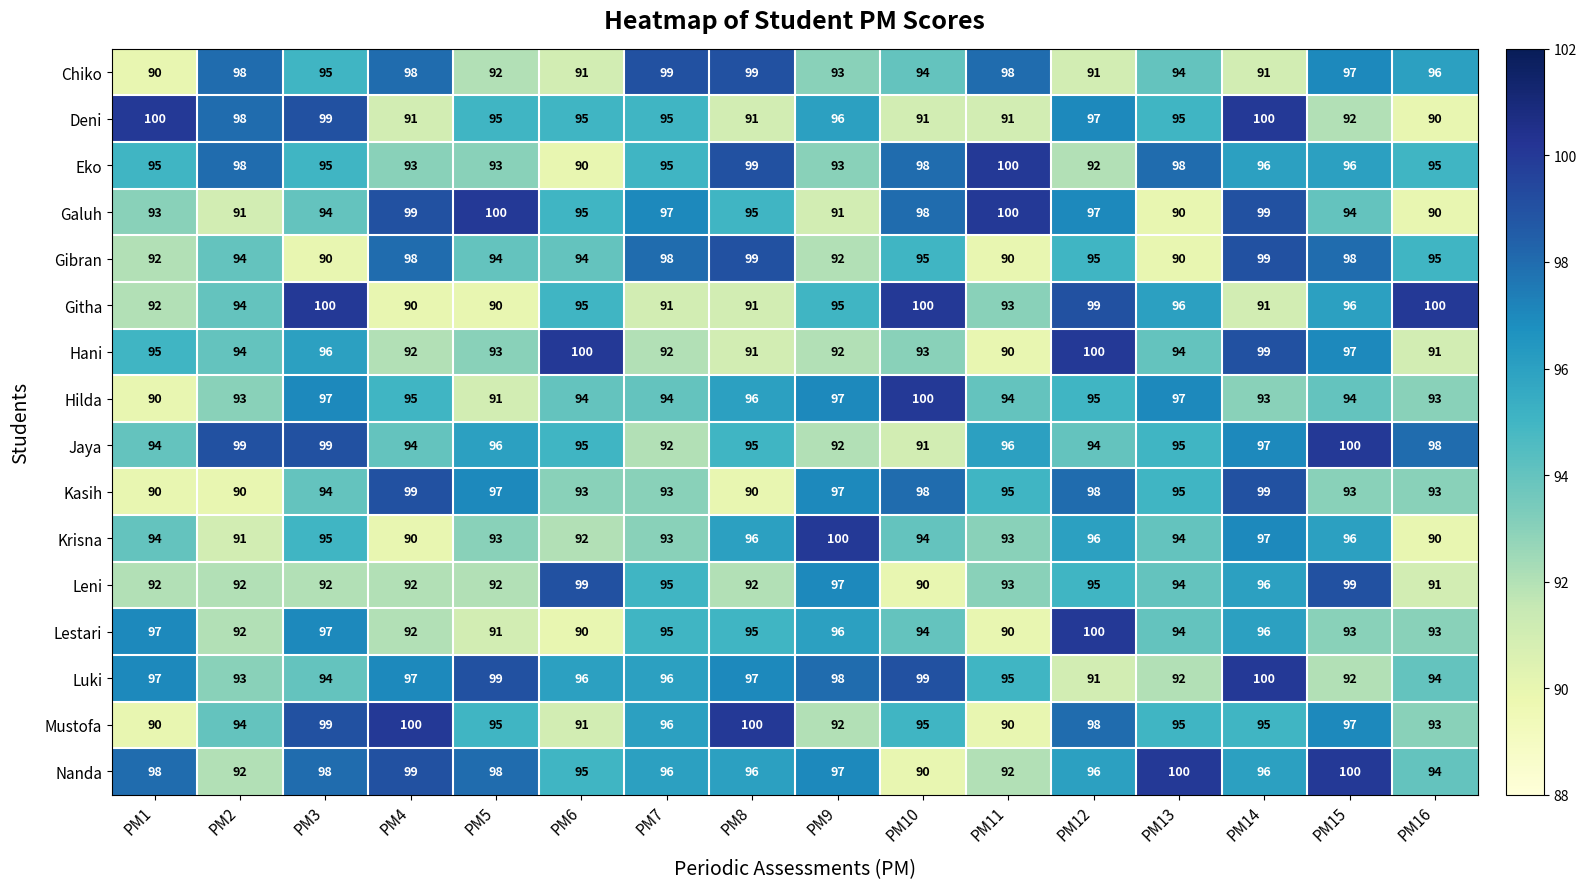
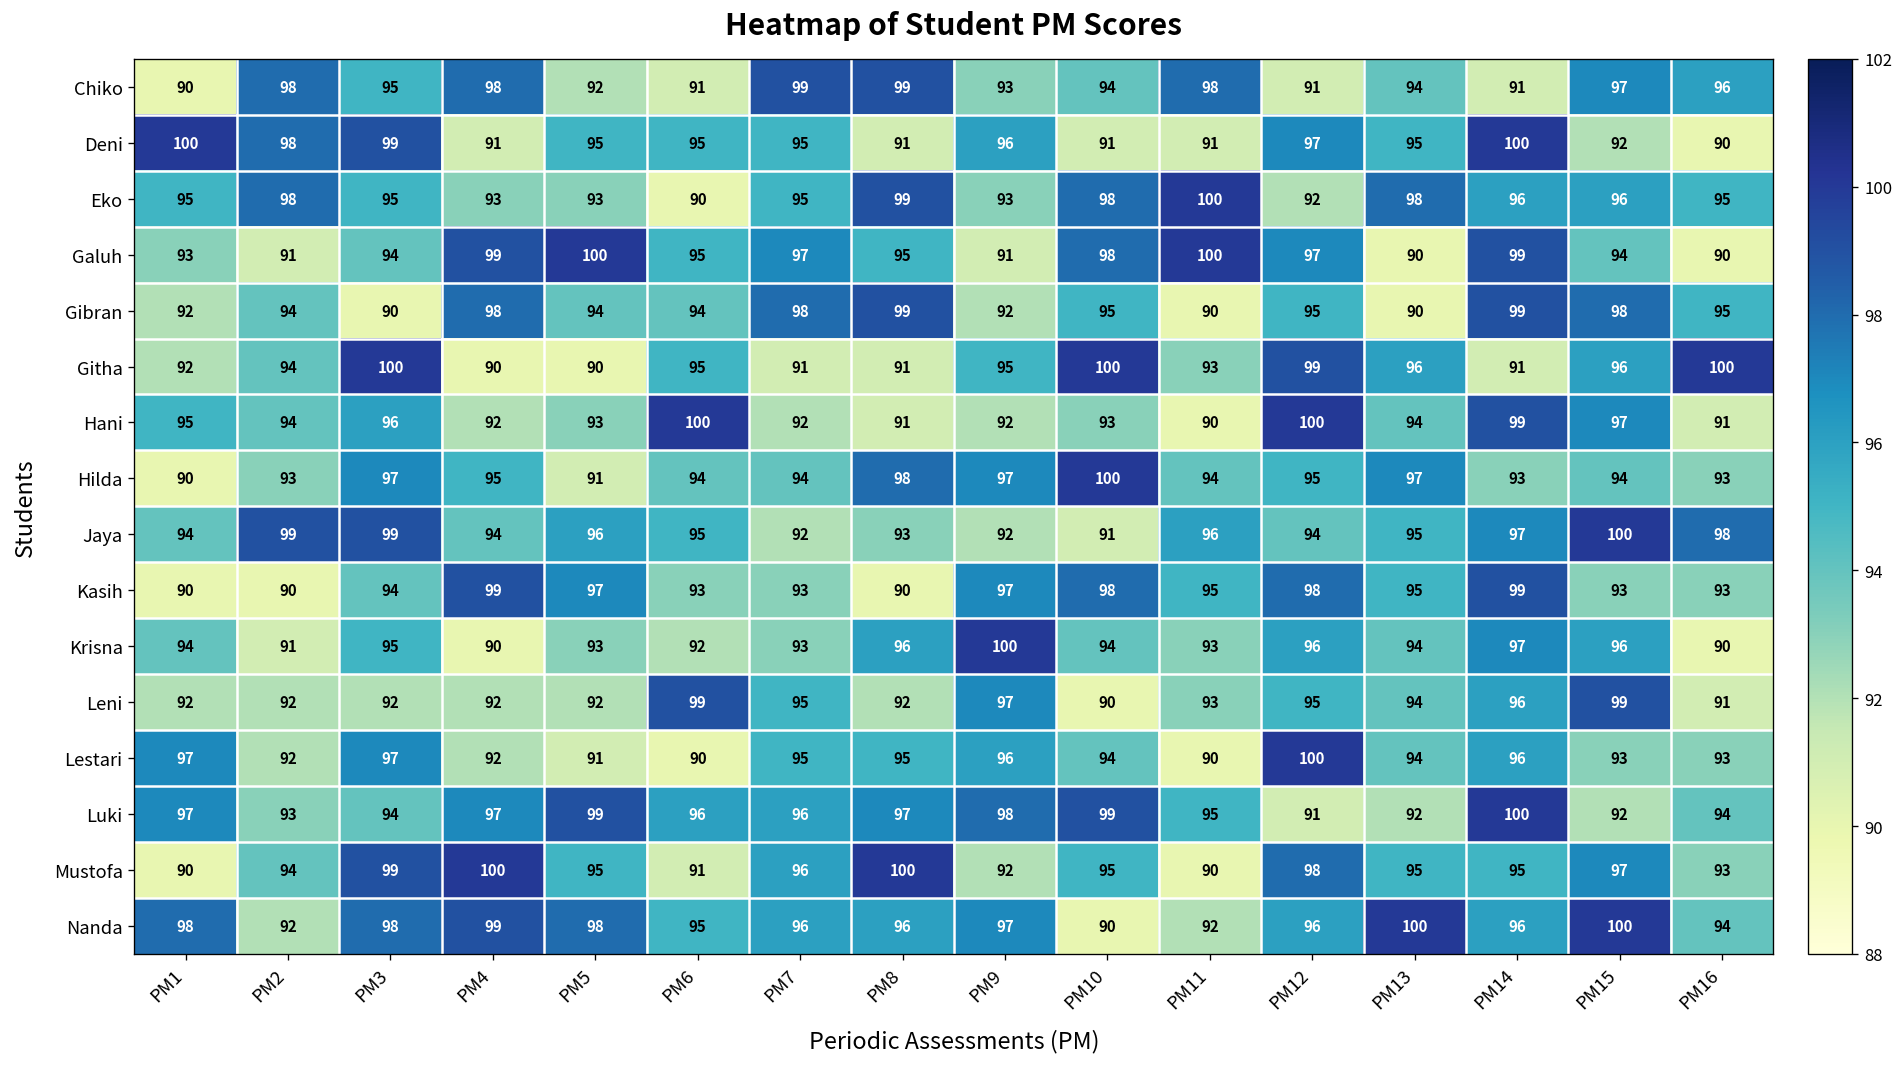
  {
    "Hilda": {
      "PM1": 90,
      "PM2": 93,
      "PM3": 97,
      "PM4": 95,
      "PM5": 91,
      "PM6": 94,
      "PM7": 94,
-     "PM8": 96,
+     "PM8": 98,
      "PM9": 97,
      "PM10": 100,
      "PM11": 94,
      "PM12": 95,
      "PM13": 97,
      "PM14": 93,
      "PM15": 94,
      "PM16": 93
    },
    "Jaya": {
      "PM1": 94,
      "PM2": 99,
      "PM3": 99,
      "PM4": 94,
      "PM5": 96,
      "PM6": 95,
      "PM7": 92,
-     "PM8": 95,
+     "PM8": 93,
      "PM9": 92,
      "PM10": 91,
      "PM11": 96,
      "PM12": 94,
      "PM13": 95,
      "PM14": 97,
      "PM15": 100,
      "PM16": 98
    }
  }
